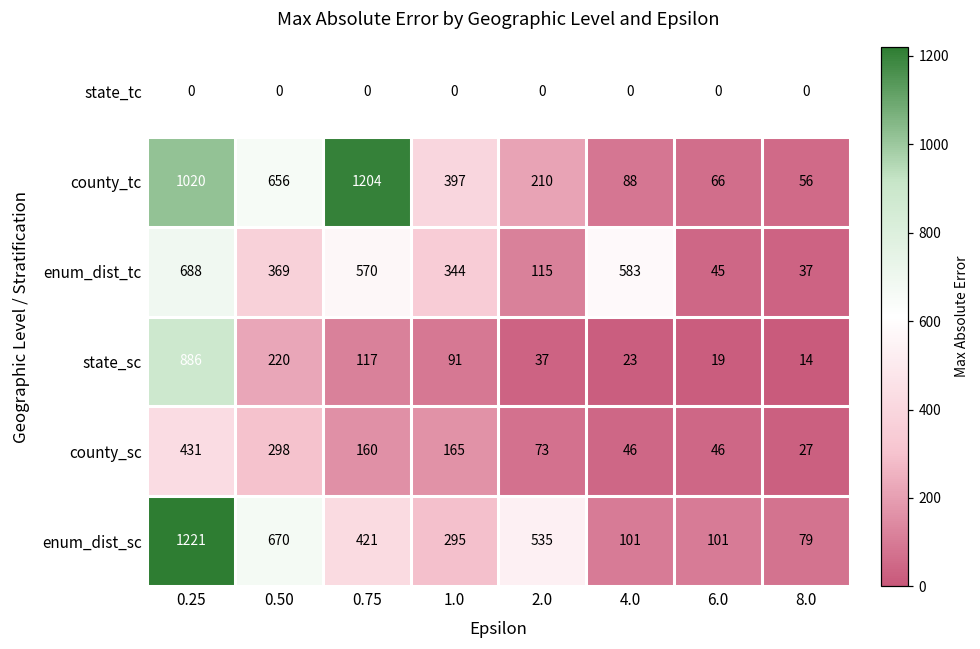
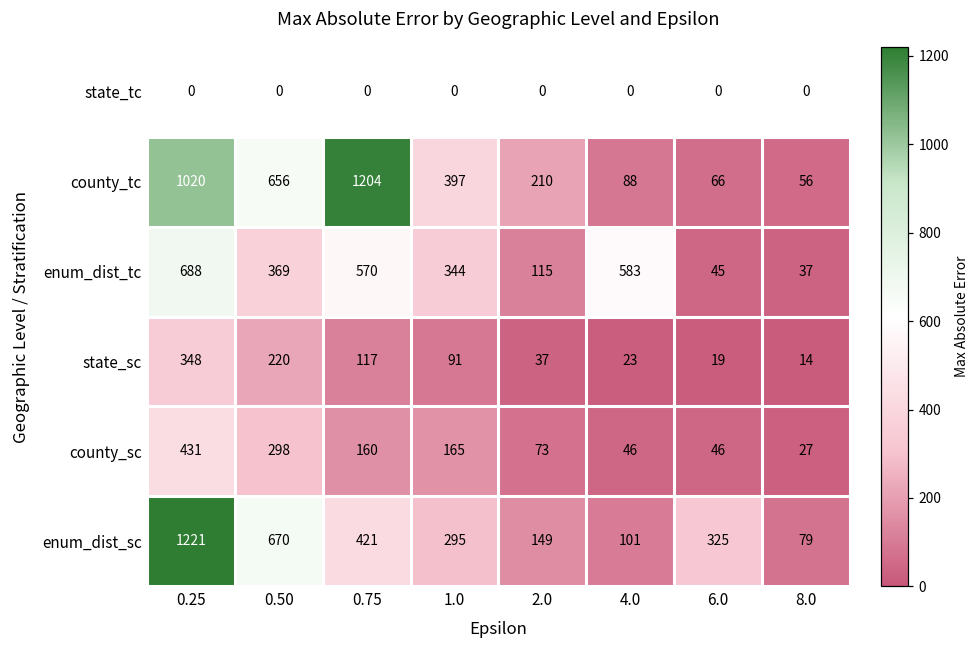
  {
    "county_tc": {
      "0.25": 1020,
      "0.50": 656,
      "0.75": 1204,
      "1.0": 397,
      "2.0": 210,
      "4.0": 88,
      "6.0": 66,
      "8.0": 56
    },
    "enum_dist_tc": {
      "0.25": 688,
      "0.50": 369,
      "0.75": 570,
      "1.0": 344,
      "2.0": 115,
      "4.0": 583,
      "6.0": 45,
      "8.0": 37
    },
    "state_sc": {
-     "0.25": 886,
+     "0.25": 348,
      "0.50": 220,
      "0.75": 117,
      "1.0": 91,
      "2.0": 37,
      "4.0": 23,
      "6.0": 19,
      "8.0": 14
    },
    "county_sc": {
      "0.25": 431,
      "0.50": 298,
      "0.75": 160,
      "1.0": 165,
      "2.0": 73,
      "4.0": 46,
      "6.0": 46,
      "8.0": 27
    },
    "enum_dist_sc": {
      "0.25": 1221,
      "0.50": 670,
      "0.75": 421,
      "1.0": 295,
-     "2.0": 535,
+     "2.0": 149,
      "4.0": 101,
-     "6.0": 101,
+     "6.0": 325,
      "8.0": 79
    }
  }
